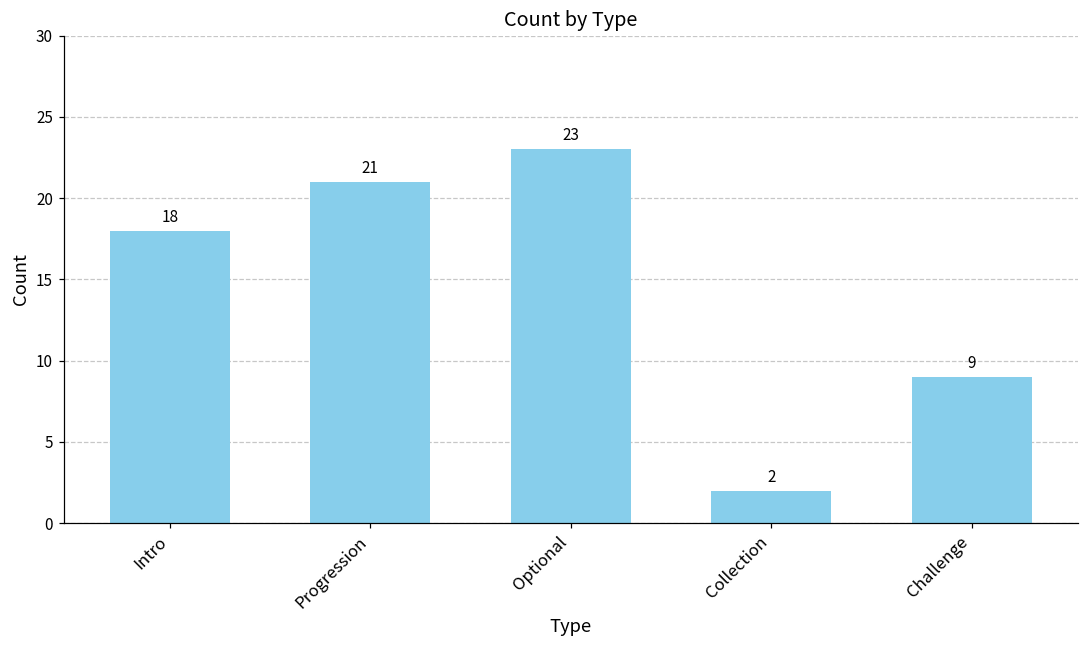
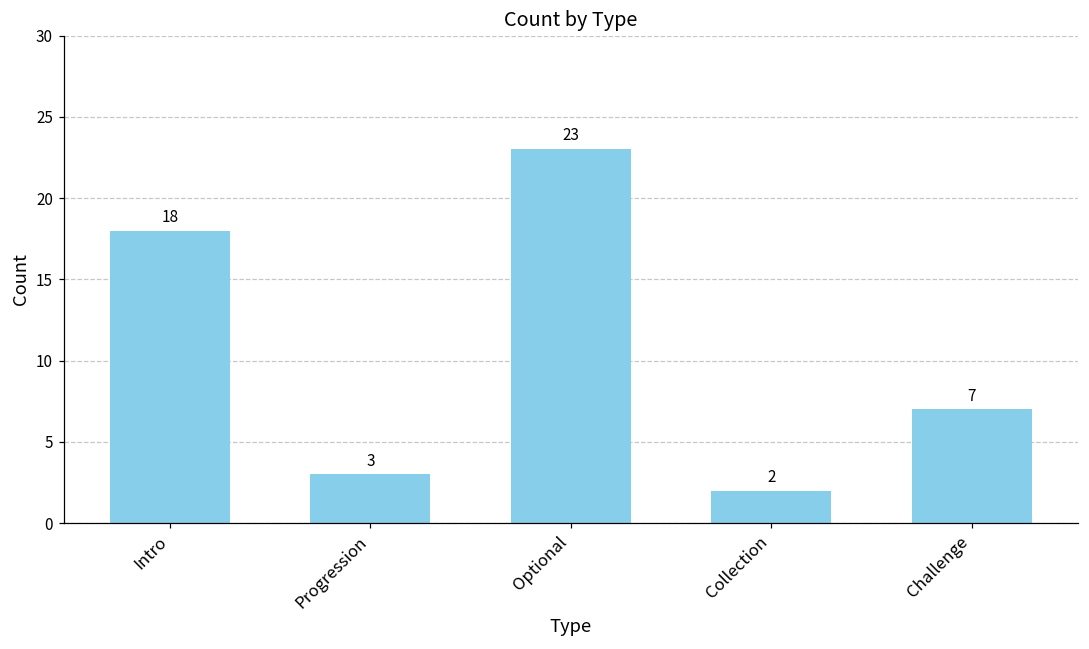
  {
    "Intro": 18,
-   "Progression": 21,
+   "Progression": 3,
    "Optional": 23,
    "Collection": 2,
-   "Challenge": 9
+   "Challenge": 7
  }
